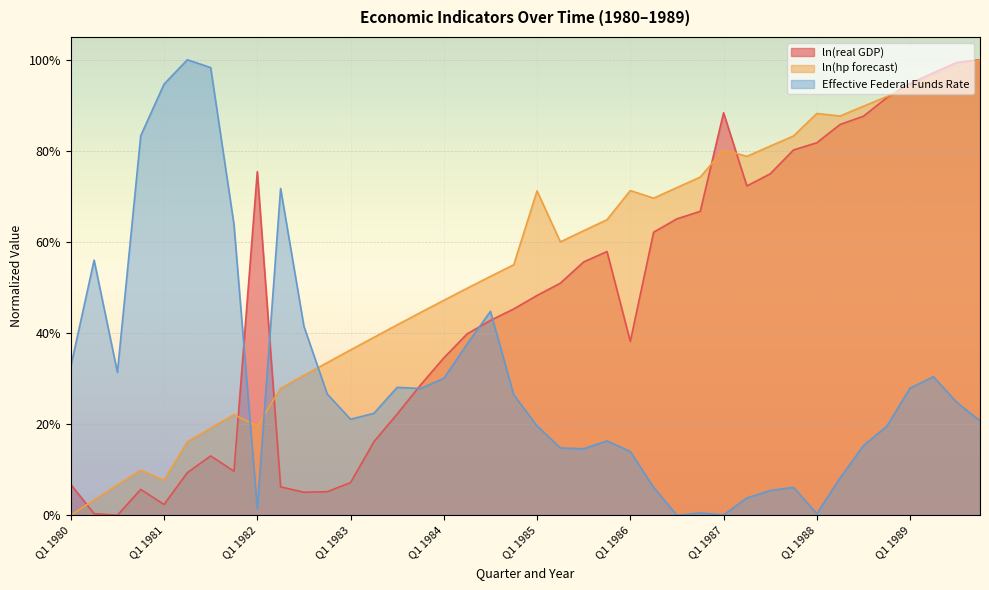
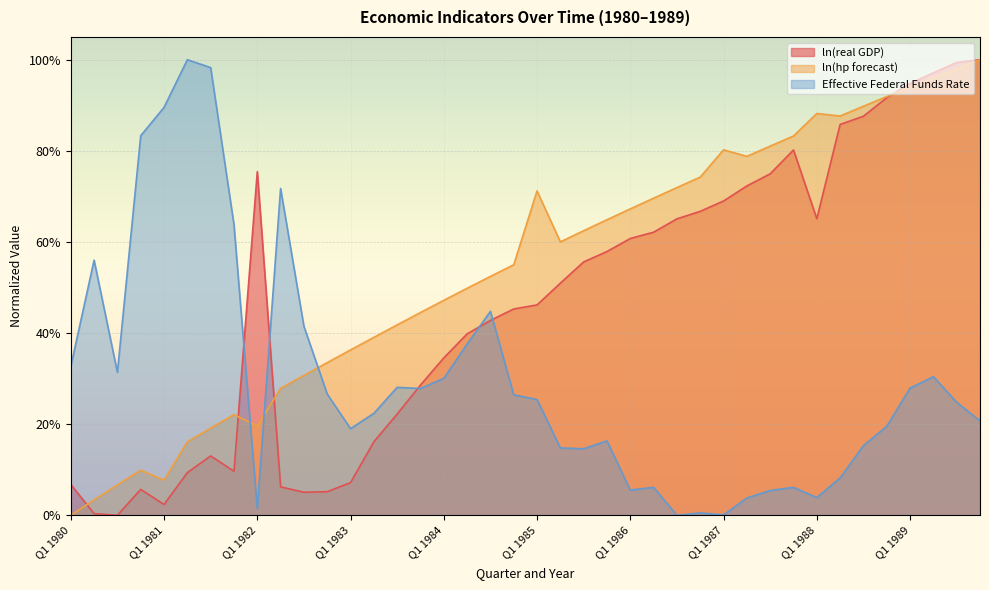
  {
    "ln(real GDP)": {
      "Q1 1980": "7%",
      "Q1 1981": "2%",
      "Q1 1982": "75%",
      "Q1 1983": "7%",
      "Q1 1984": "35%",
-     "Q1 1985": "48%",
-     "Q1 1986": "38%",
-     "Q1 1987": "88%",
-     "Q1 1988": "82%"
+     "Q1 1985": "46%",
+     "Q1 1986": "61%",
+     "Q1 1987": "69%",
+     "Q1 1988": "65%"
    },
    "ln(hp forecast)": {
      "Q1 1980": "0%",
      "Q1 1981": "8%",
      "Q1 1982": "20%",
      "Q1 1983": "36%",
      "Q1 1984": "47%",
      "Q1 1985": "71%",
-     "Q1 1986": "71%",
+     "Q1 1986": "67%",
      "Q1 1987": "80%",
      "Q1 1988": "88%"
    },
    "Effective Federal Funds Rate": {
      "Q1 1980": "33%",
-     "Q1 1981": "95%",
+     "Q1 1981": "90%",
      "Q1 1982": "1%",
-     "Q1 1983": "21%",
+     "Q1 1983": "19%",
      "Q1 1984": "30%",
-     "Q1 1985": "20%",
-     "Q1 1986": "14%",
+     "Q1 1985": "25%",
+     "Q1 1986": "6%",
      "Q1 1987": "0%",
-     "Q1 1988": "0%",
+     "Q1 1988": "4%",
      "Q1 1989": "28%"
    }
  }
